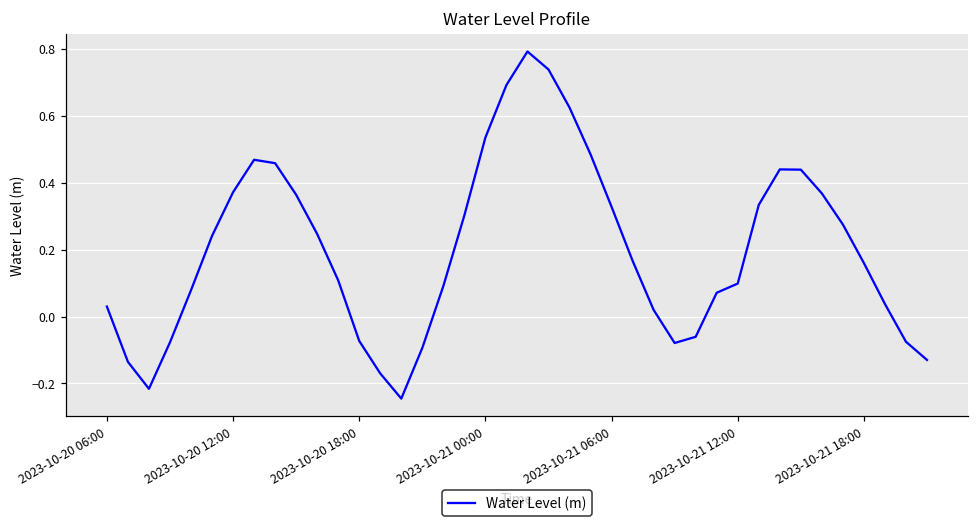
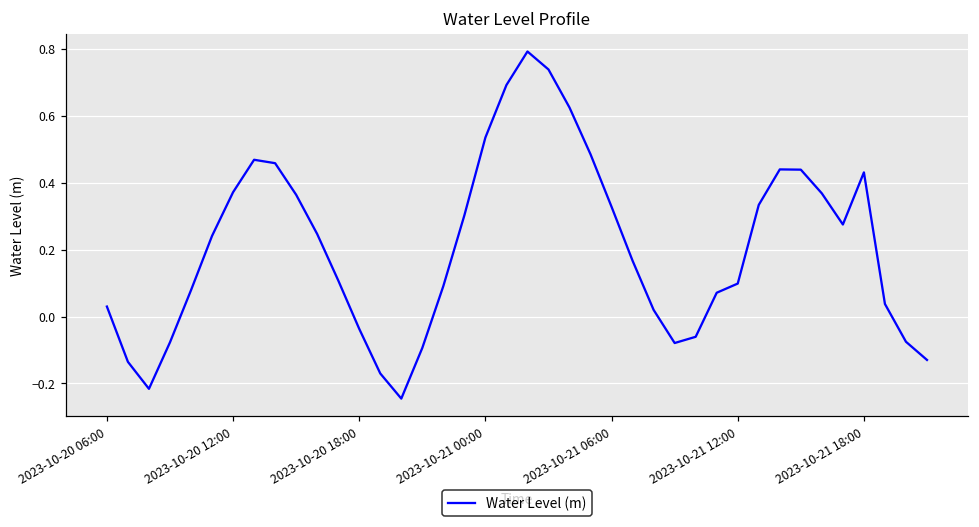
  {
    "2023-10-20 06:00": 0.03,
    "2023-10-20 12:00": 0.37,
-   "2023-10-20 18:00": -0.07,
+   "2023-10-20 18:00": -0.04,
    "2023-10-21 00:00": 0.54,
    "2023-10-21 06:00": 0.33,
    "2023-10-21 12:00": 0.10,
-   "2023-10-21 18:00": 0.16
+   "2023-10-21 18:00": 0.43
  }
